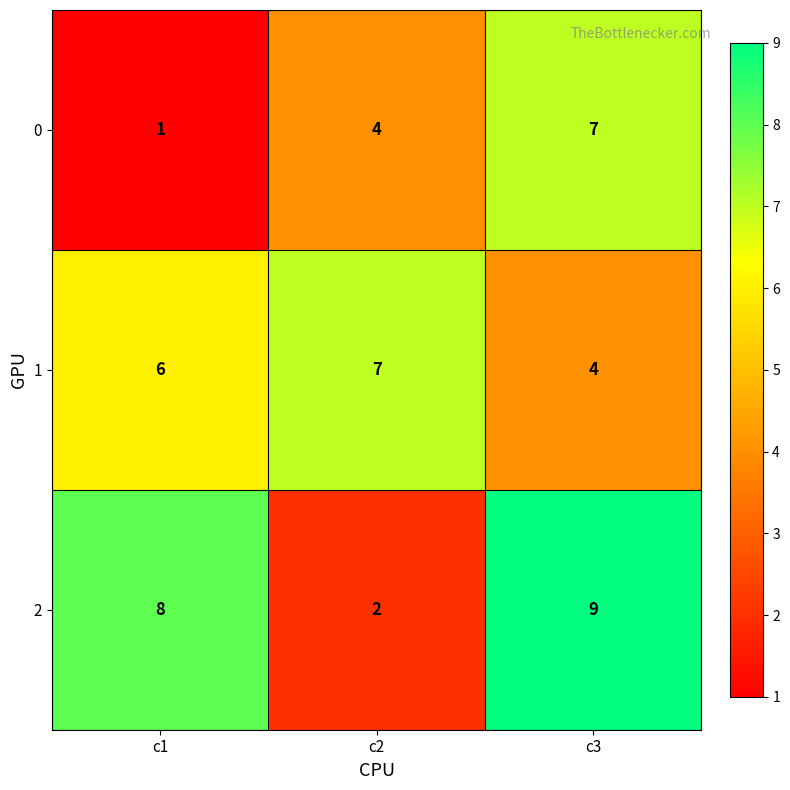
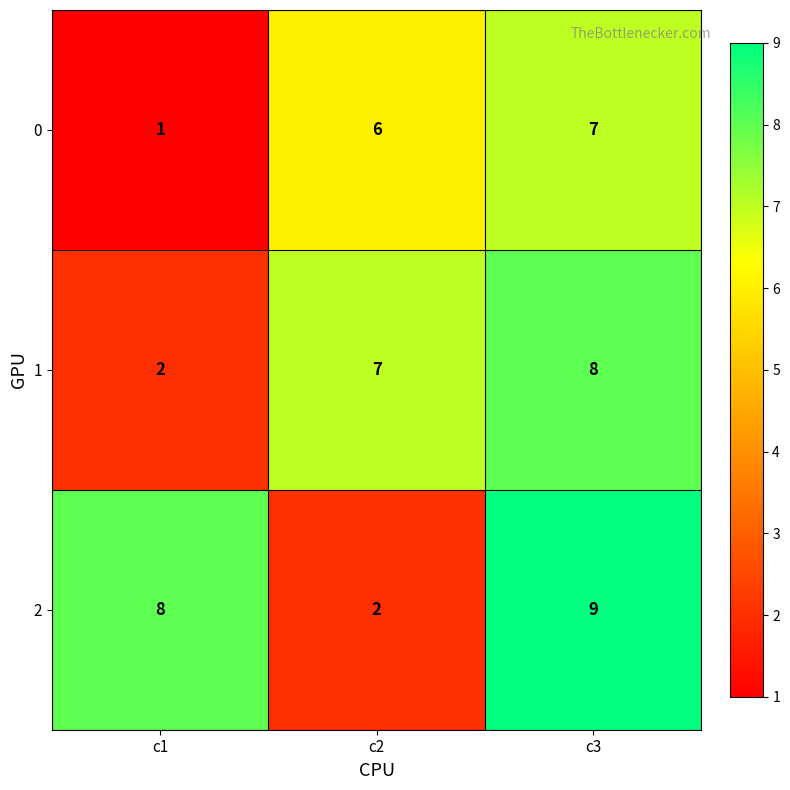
  {
    "0": {
      "c1": 1,
-     "c2": 4,
+     "c2": 6,
      "c3": 7
    },
    "1": {
-     "c1": 6,
+     "c1": 2,
      "c2": 7,
-     "c3": 4
+     "c3": 8
    },
    "2": {
      "c1": 8,
      "c2": 2,
      "c3": 9
    }
  }
